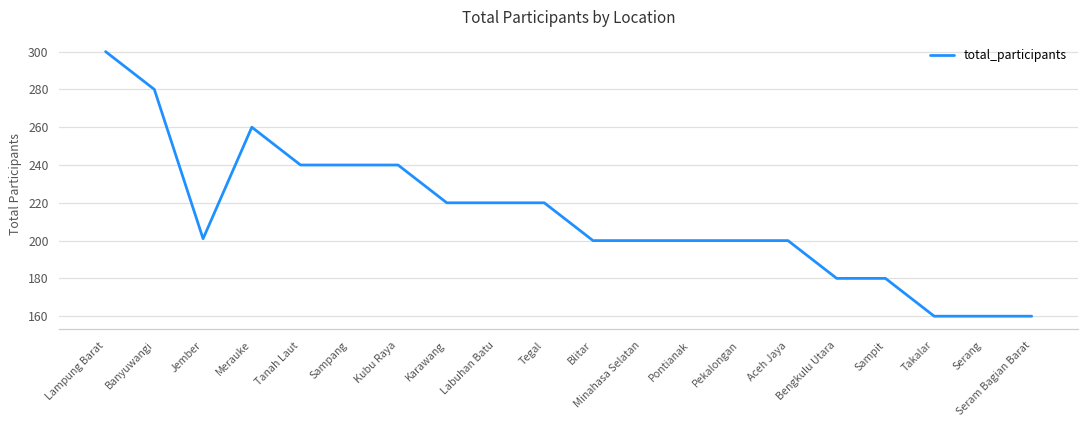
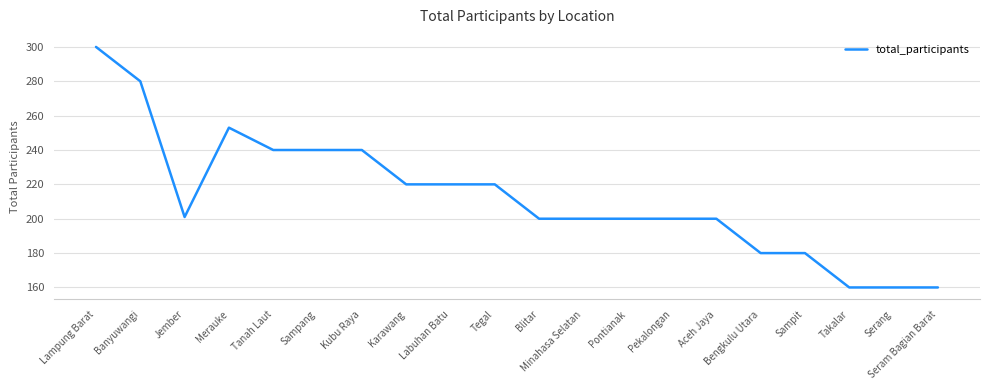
  {
    "Lampung Barat": 300,
    "Banyuwangi": 280,
    "Jember": 201,
-   "Merauke": 260,
+   "Merauke": 253,
    "Tanah Laut": 240,
    "Sampang": 240,
    "Kubu Raya": 240,
    "Karawang": 220,
    "Labuhan Batu": 220,
    "Tegal": 220,
    "Blitar": 200,
    "Minahasa Selatan": 200,
    "Pontianak": 200,
    "Pekalongan": 200,
    "Aceh Jaya": 200,
    "Bengkulu Utara": 180,
    "Sampit": 180,
    "Takalar": 160,
    "Serang": 160,
    "Seram Bagian Barat": 160
  }
